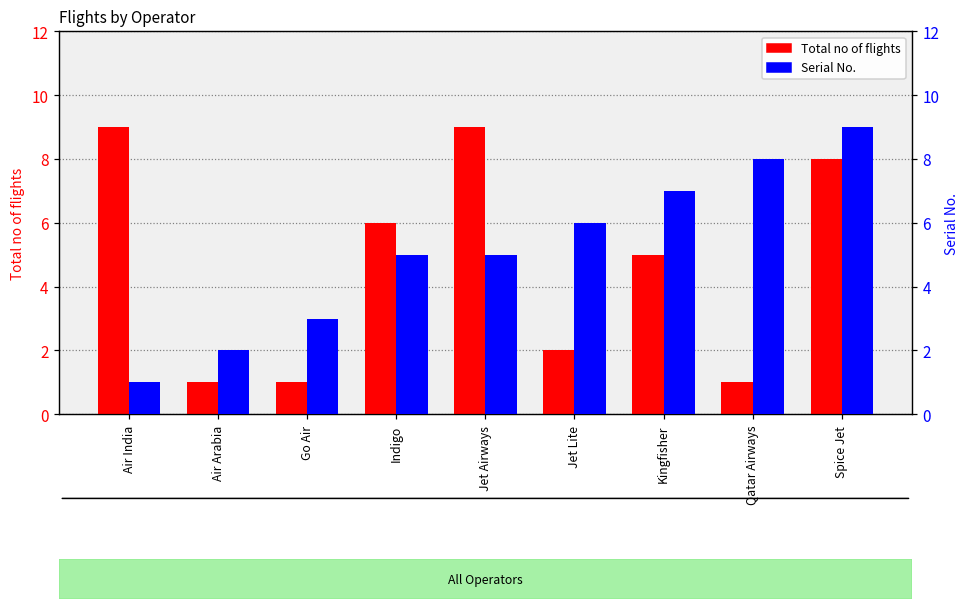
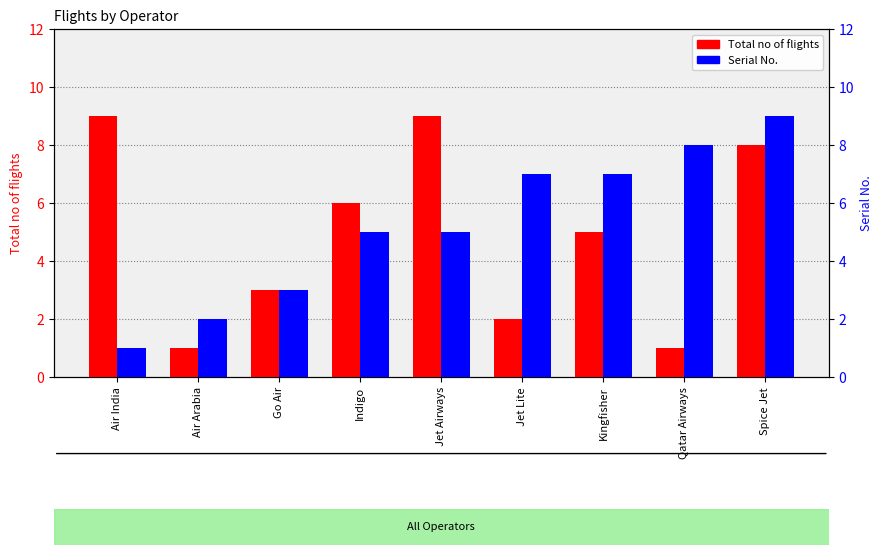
  {
    "Total no of flights": {
      "Air India": 9,
      "Air Arabia": 1,
-     "Go Air": 1,
+     "Go Air": 3,
      "Indigo": 6,
      "Jet Airways": 9,
      "Jet Lite": 2,
      "Kingfisher": 5,
      "Qatar Airways": 1,
      "Spice Jet": 8
    },
    "Serial No.": {
      "Air India": 1,
      "Air Arabia": 2,
      "Go Air": 3,
      "Indigo": 5,
      "Jet Airways": 5,
-     "Jet Lite": 6,
+     "Jet Lite": 7,
      "Kingfisher": 7,
      "Qatar Airways": 8,
      "Spice Jet": 9
    }
  }
